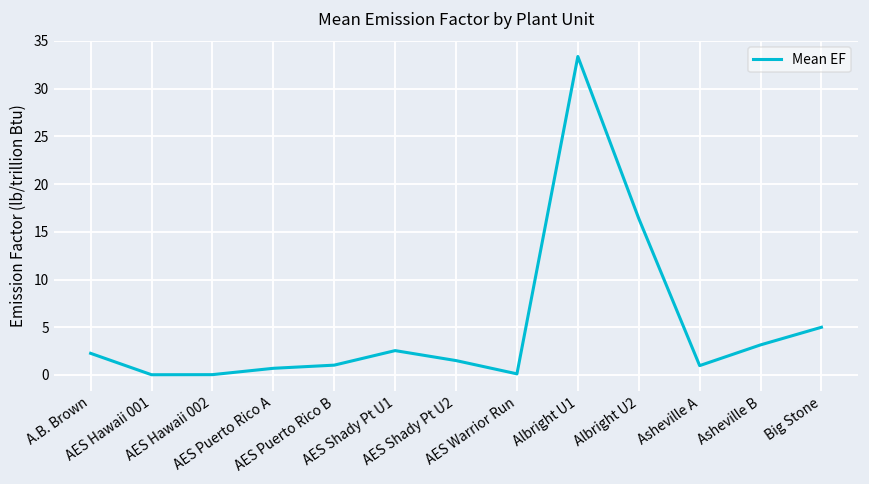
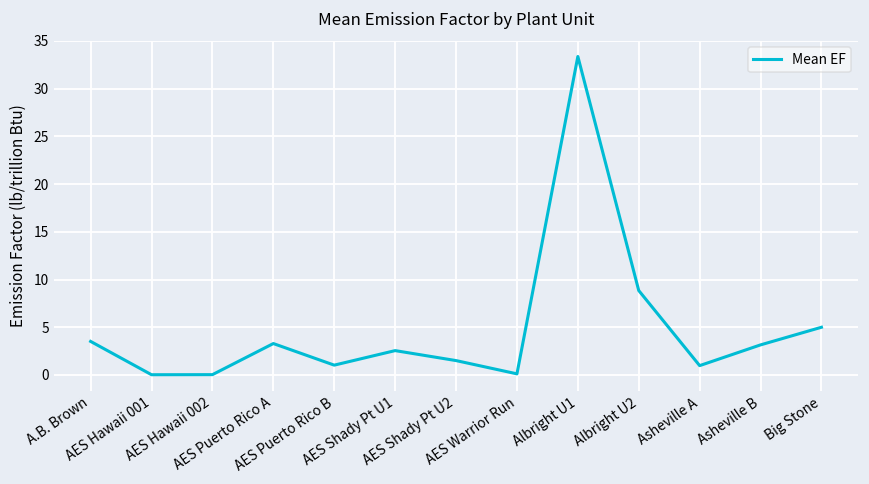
  {
-   "A.B. Brown": 2,
+   "A.B. Brown": 4,
    "AES Hawaii 001": 0,
    "AES Hawaii 002": 0,
-   "AES Puerto Rico A": 1,
+   "AES Puerto Rico A": 3,
    "AES Puerto Rico B": 1,
    "AES Shady Pt U1": 3,
    "AES Shady Pt U2": 2,
    "AES Warrior Run": 0,
    "Albright U1": 33,
-   "Albright U2": 16,
+   "Albright U2": 9,
    "Asheville A": 1,
    "Asheville B": 3,
    "Big Stone": 5
  }
